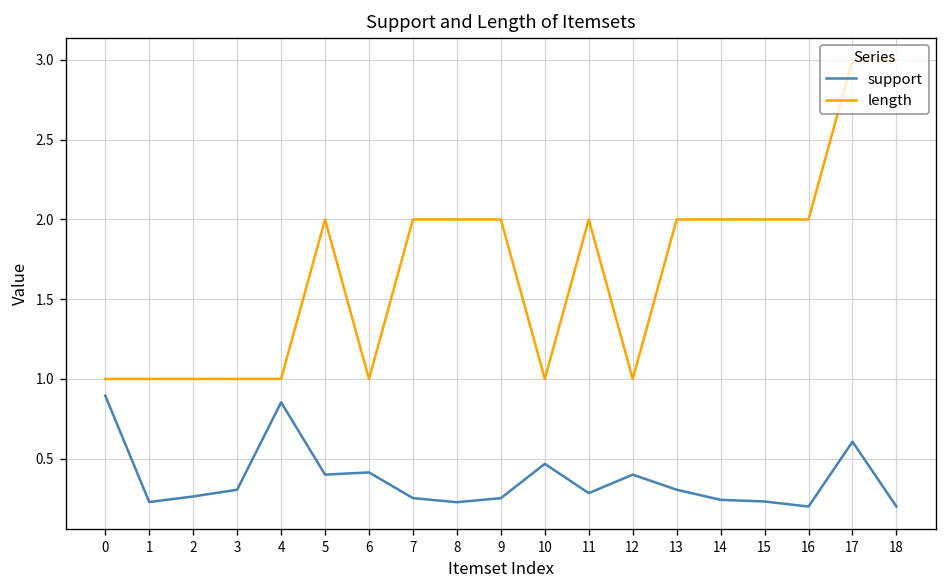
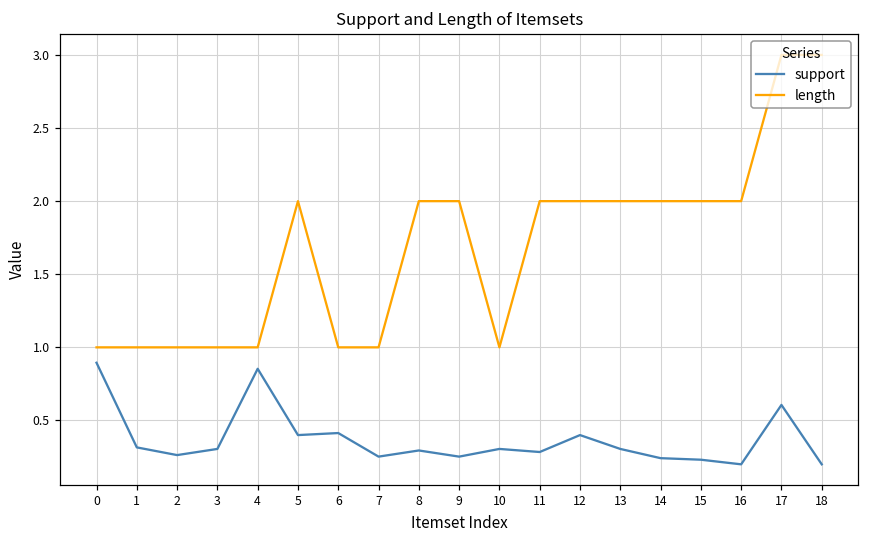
  {
    "support": {
      "0": 0.89,
-     "1": 0.23,
+     "1": 0.32,
      "2": 0.26,
      "3": 0.31,
      "4": 0.85,
      "5": 0.40,
      "6": 0.41,
      "7": 0.25,
-     "8": 0.23,
+     "8": 0.29,
      "9": 0.25,
-     "10": 0.47,
+     "10": 0.31,
      "11": 0.28,
      "12": 0.40,
      "13": 0.31,
      "14": 0.24,
      "15": 0.23,
      "16": 0.20,
      "17": 0.61,
      "18": 0.20
    },
    "length": {
      "0": 1,
      "1": 1,
      "2": 1,
      "3": 1,
      "4": 1,
      "5": 2,
      "6": 1,
-     "7": 2,
+     "7": 1,
      "8": 2,
      "9": 2,
      "10": 1,
      "11": 2,
-     "12": 1,
+     "12": 2,
      "13": 2,
      "14": 2,
      "15": 2,
      "16": 2
    }
  }
